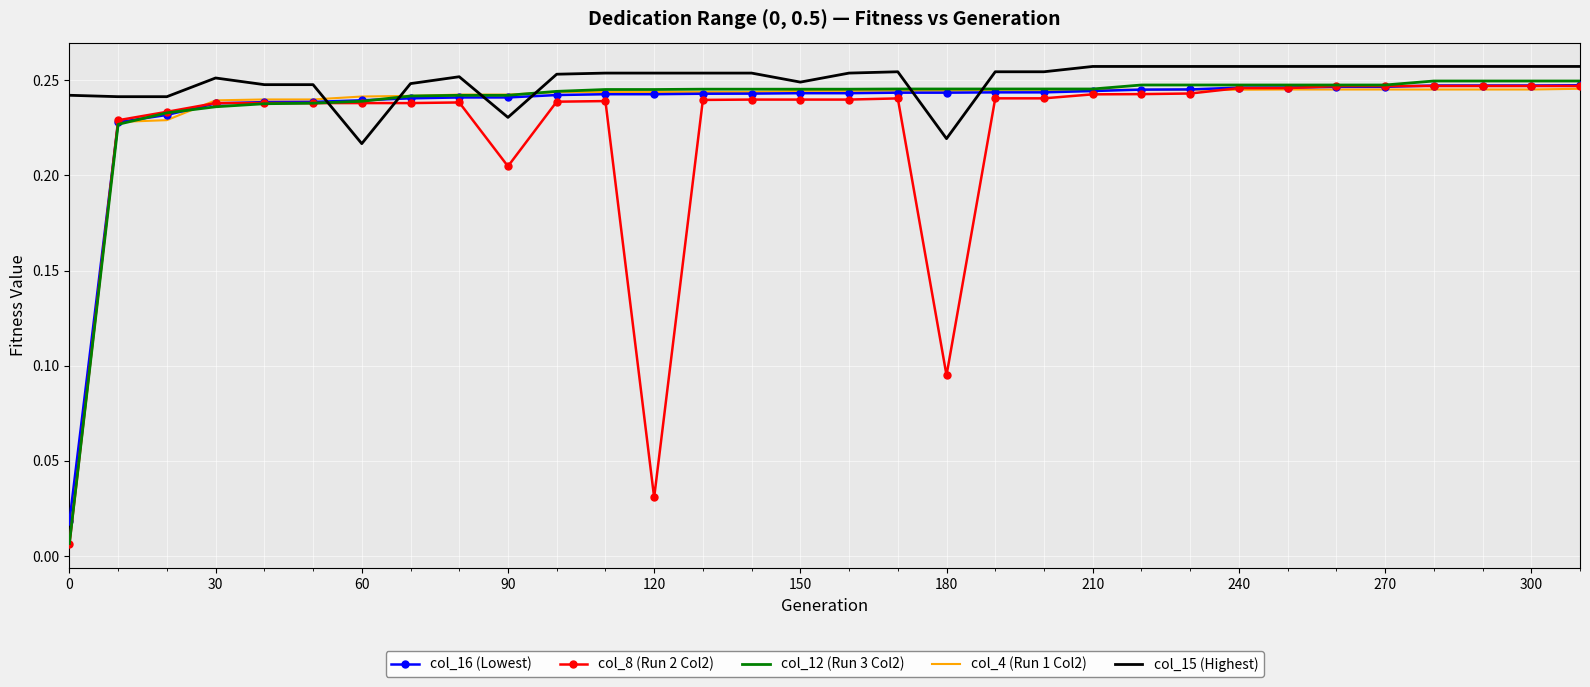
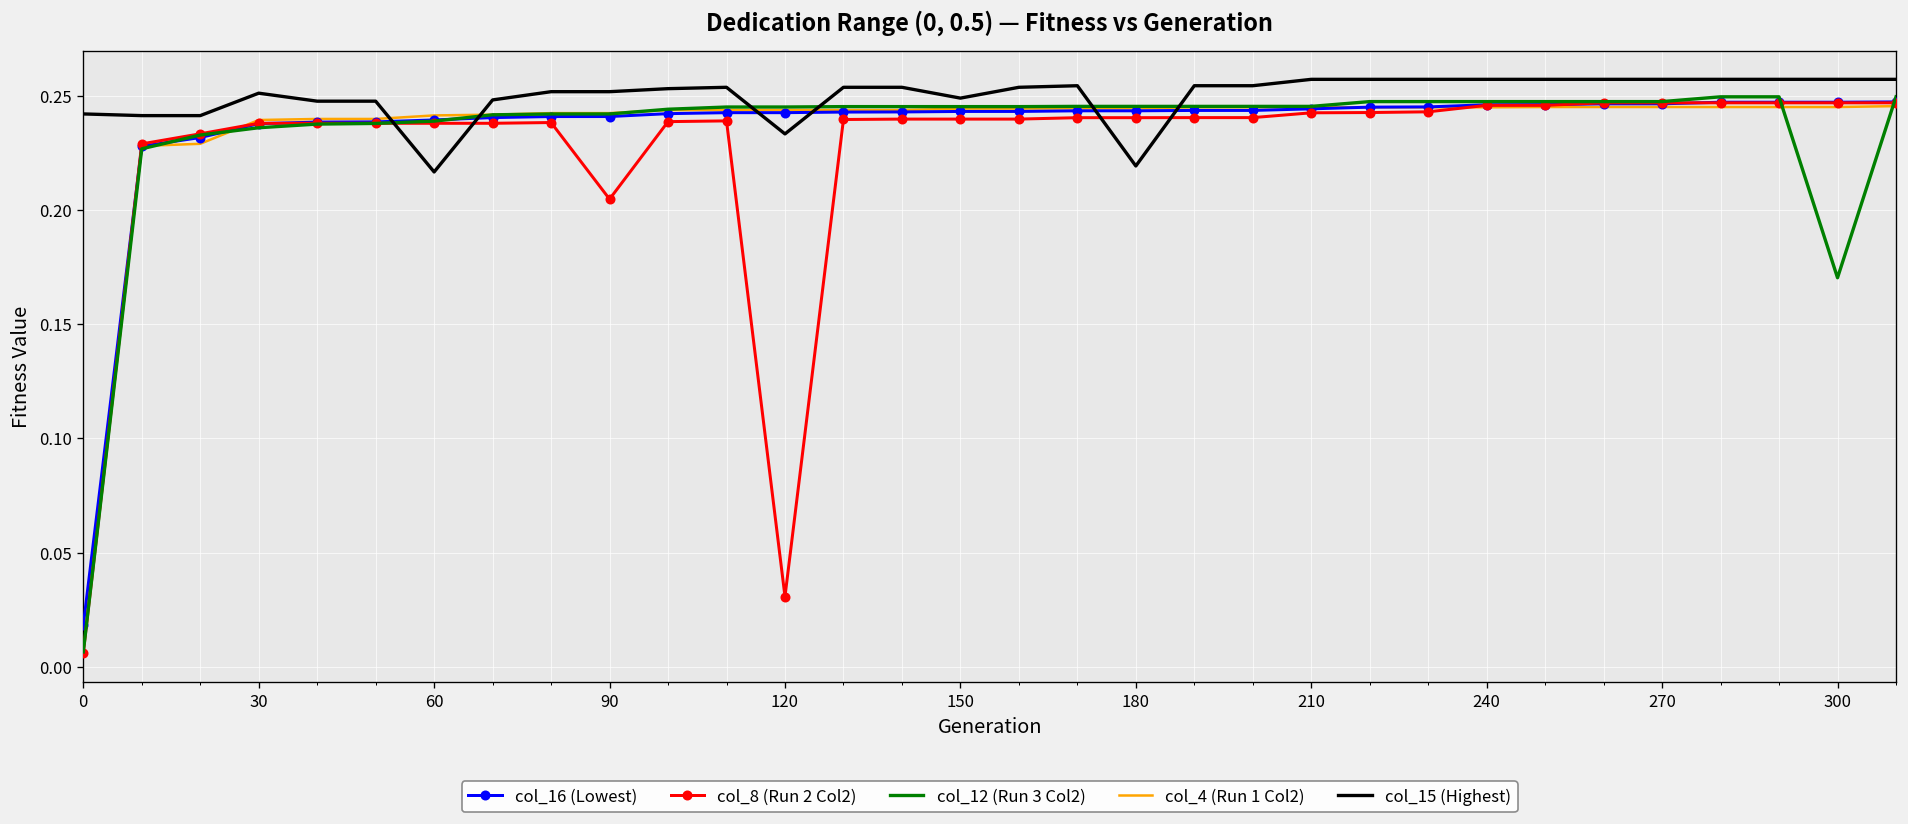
  {
    "col_16 (Lowest)": {
      "0": 0.018
    },
    "col_8 (Run 2 Col2)": {
      "90": 0.205,
      "120": 0.031,
      "150": 0.240,
-     "180": 0.095,
+     "180": 0.241,
      "210": 0.243
    },
    "col_12 (Run 3 Col2)": {
      "30": 0.236,
      "120": 0.245,
      "240": 0.248,
-     "300": 0.250
+     "300": 0.170
    },
    "col_4 (Run 1 Col2)": {
      "30": 0.239,
      "60": 0.241,
      "270": 0.245,
      "300": 0.245
    },
    "col_15 (Highest)": {
      "0": 0.242,
      "30": 0.251,
      "60": 0.217,
-     "90": 0.231,
-     "120": 0.254,
+     "90": 0.252,
+     "120": 0.233,
      "150": 0.249,
      "180": 0.219,
      "210": 0.257,
      "240": 0.257,
      "270": 0.257,
      "300": 0.257
    }
  }
